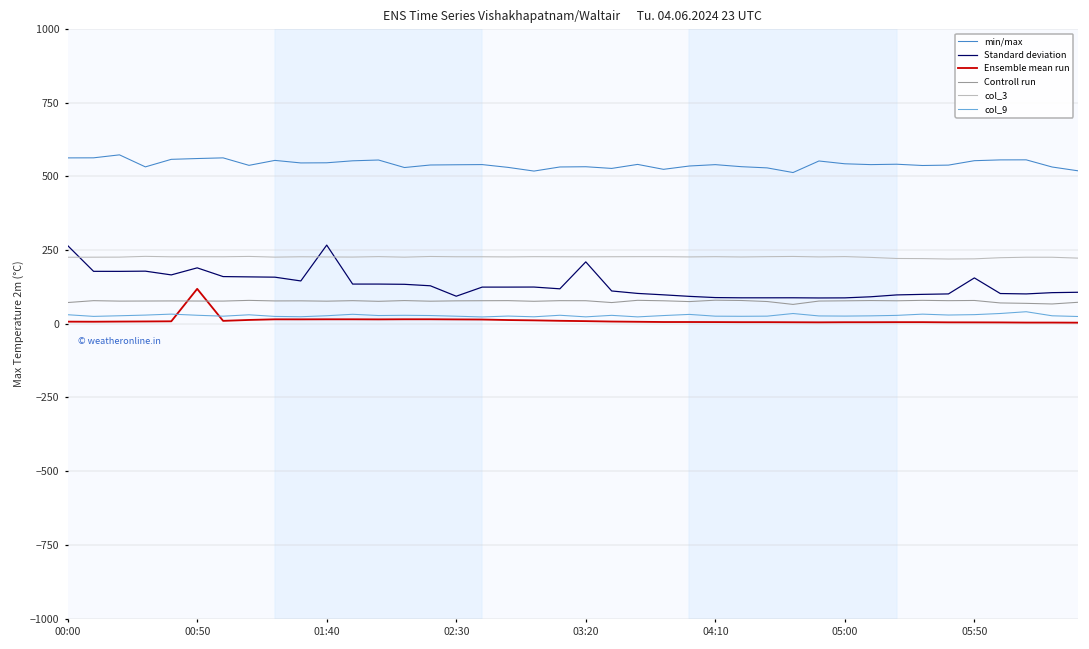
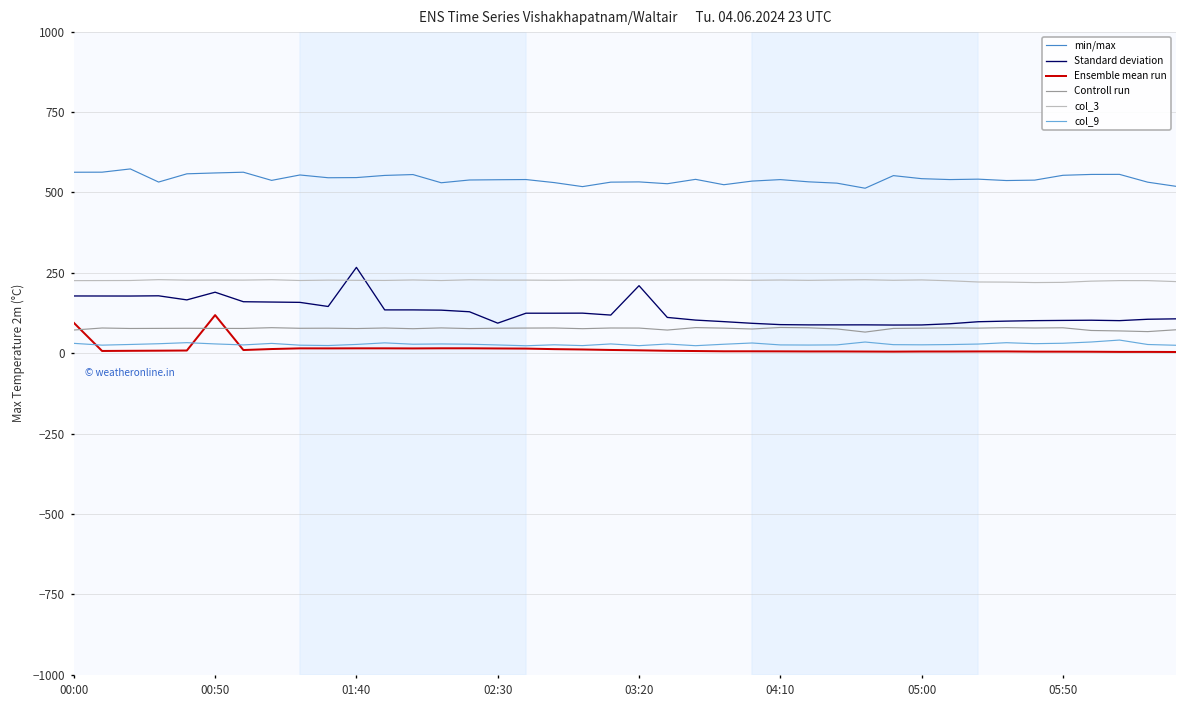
  {
    "Standard deviation": {
-     "00:00": 270,
+     "00:00": 180,
      "00:50": 190,
      "01:40": 270,
      "02:30": 90,
      "03:20": 210,
      "05:00": 90,
-     "05:50": 160
+     "05:50": 100
    },
    "Ensemble mean run": {
-     "00:00": 10,
+     "00:00": 90,
      "00:50": 120,
      "01:40": 20,
      "02:30": 10,
      "03:20": 10,
      "04:10": 10,
      "05:00": 10,
      "05:50": 0
    }
  }
